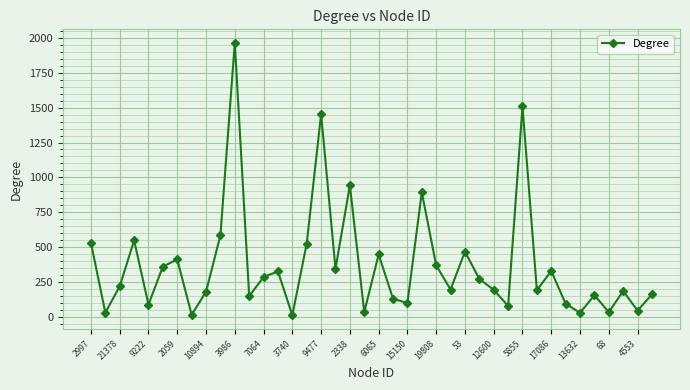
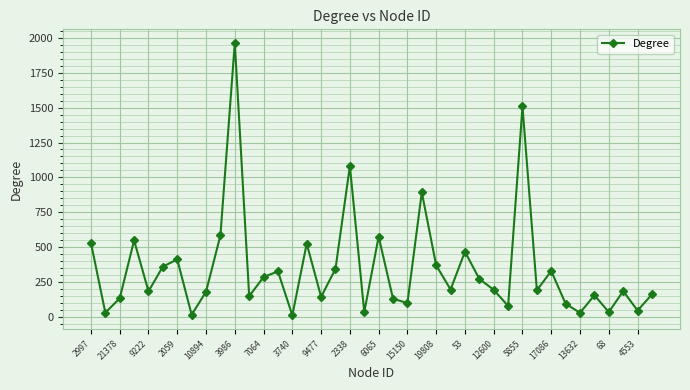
  {
    "2997": 530,
-   "21378": 220,
-   "9222": 90,
+   "21378": 130,
+   "9222": 180,
    "2059": 410,
    "10894": 180,
    "3986": 1970,
    "7064": 280,
    "3740": 10,
-   "9477": 1450,
-   "2338": 940,
-   "6065": 450,
+   "9477": 140,
+   "2338": 1080,
+   "6065": 570,
    "15150": 100,
    "19808": 370,
    "53": 470,
    "12600": 190,
    "5855": 1510,
    "17086": 330,
    "13632": 30,
    "68": 30,
    "4553": 40
  }
